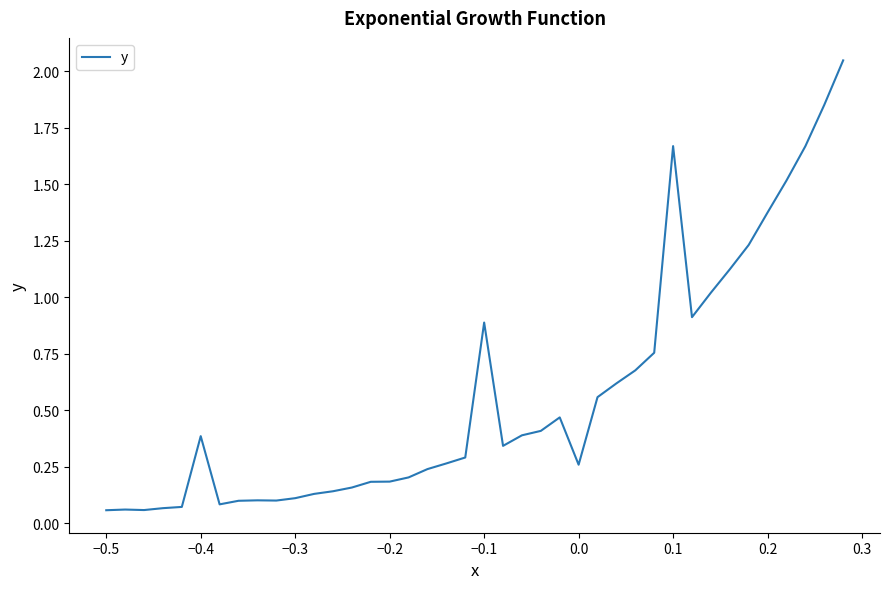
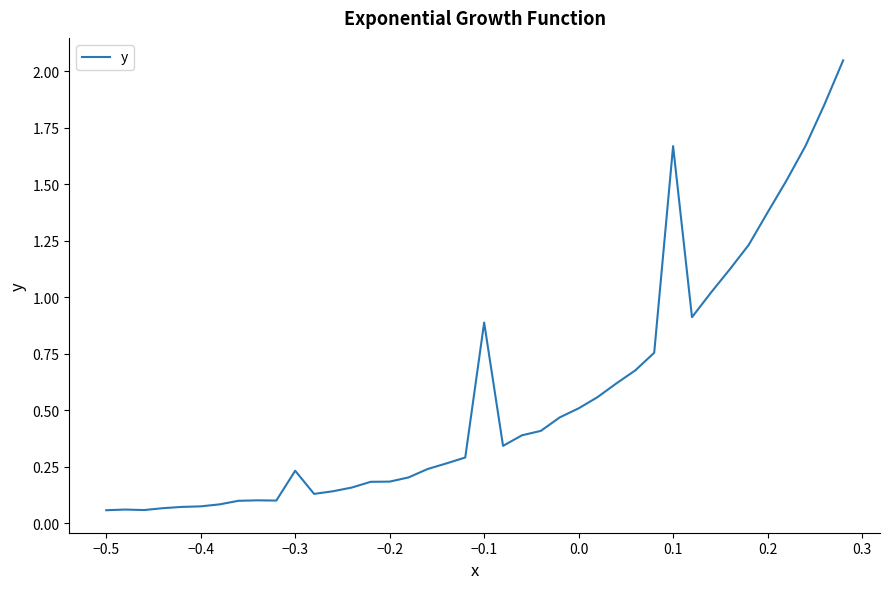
  {
    "−0.5": 0.06,
-   "−0.4": 0.39,
-   "−0.3": 0.11,
+   "−0.4": 0.08,
+   "−0.3": 0.23,
    "−0.2": 0.19,
    "−0.1": 0.89,
-   "0.0": 0.26,
+   "0.0": 0.51,
    "0.1": 1.67,
    "0.2": 1.37
  }
